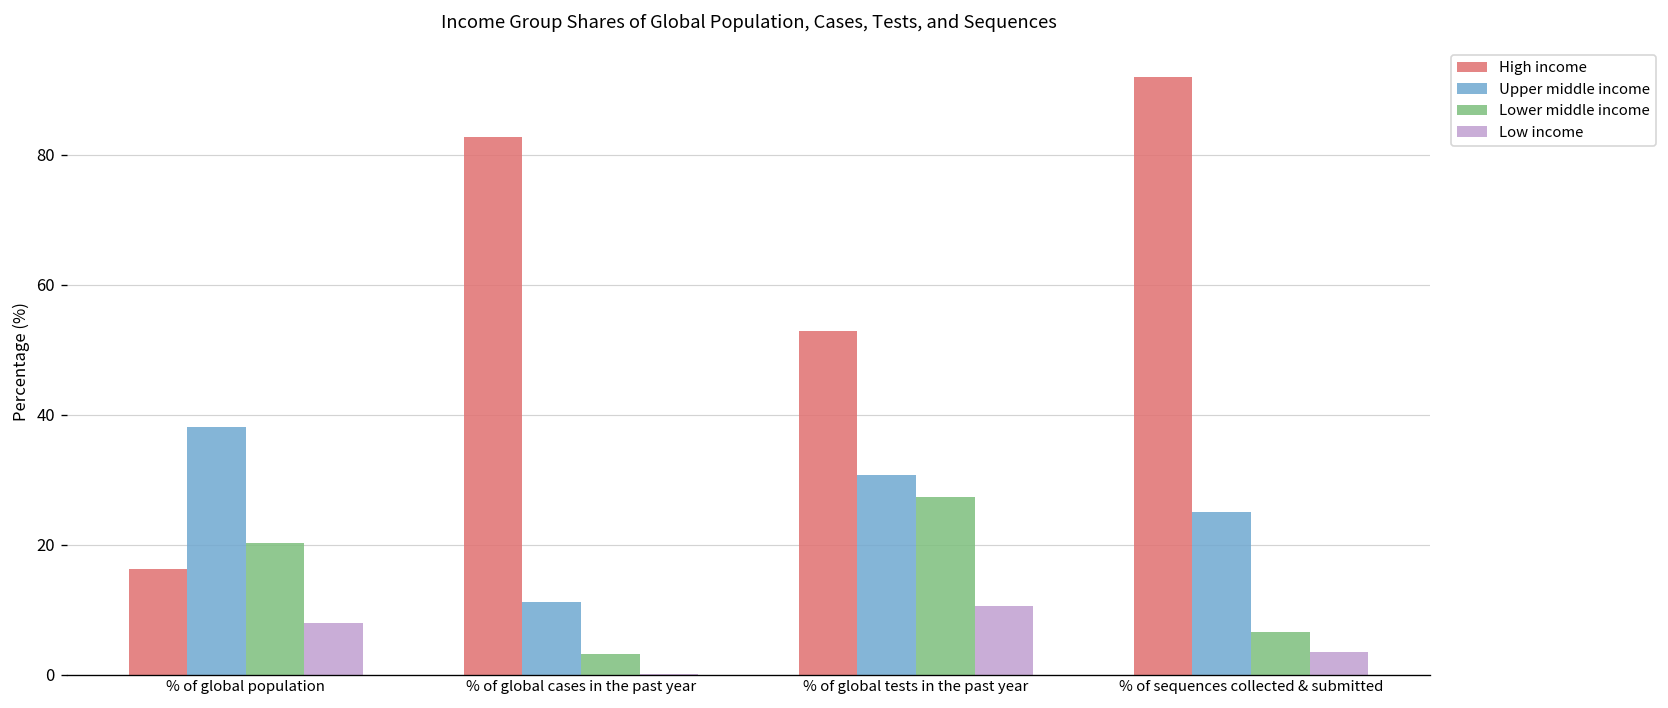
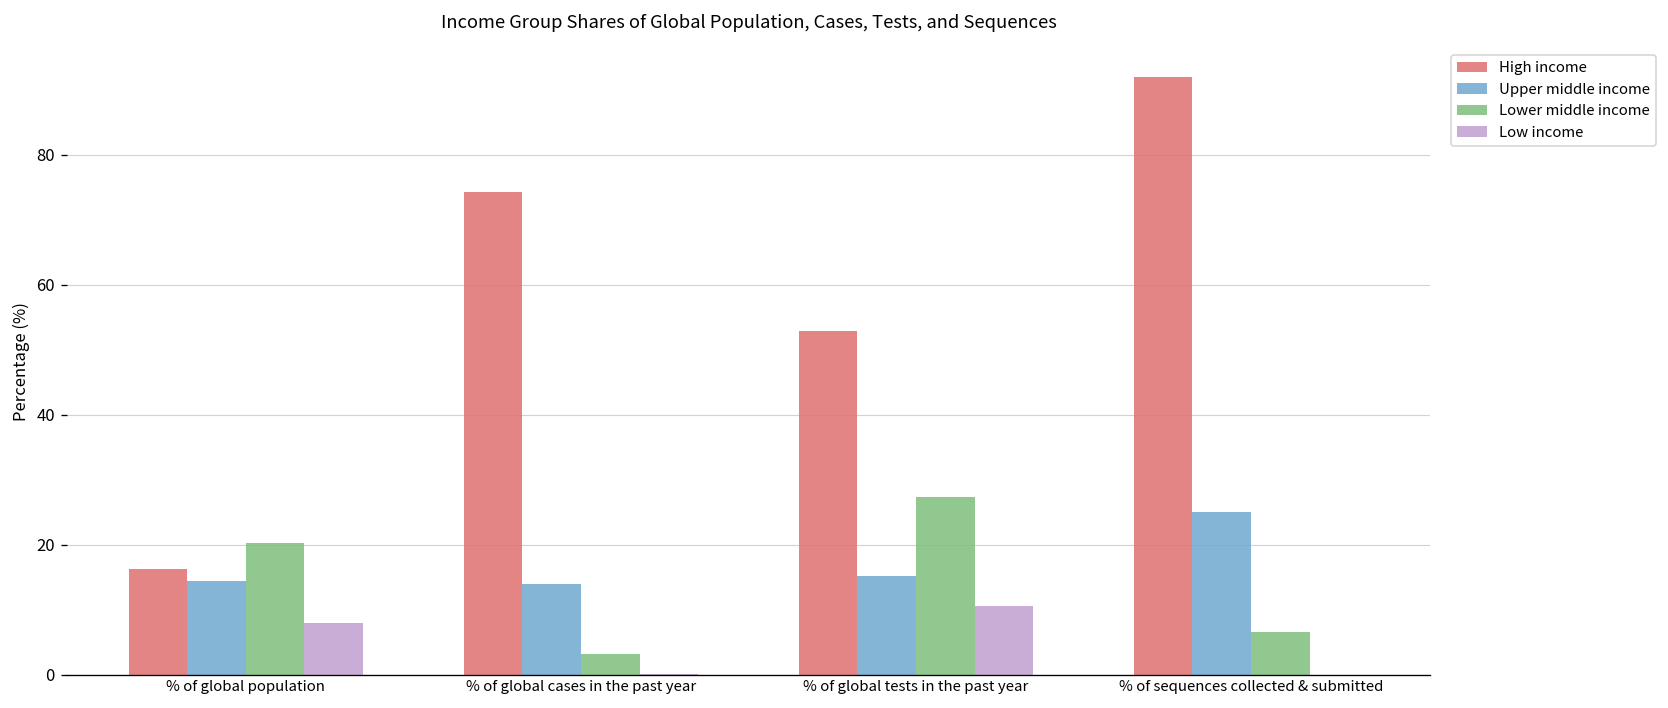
  {
    "High income": {
      "% of global population": 16,
-     "% of global cases in the past year": 83,
+     "% of global cases in the past year": 74,
      "% of global tests in the past year": 53,
      "% of sequences collected & submitted": 92
    },
    "Upper middle income": {
-     "% of global population": 38,
-     "% of global cases in the past year": 11,
-     "% of global tests in the past year": 31,
+     "% of global population": 14,
+     "% of global cases in the past year": 14,
+     "% of global tests in the past year": 15,
      "% of sequences collected & submitted": 25
    },
    "Lower middle income": {
      "% of global population": 20,
      "% of global cases in the past year": 3,
      "% of global tests in the past year": 27,
      "% of sequences collected & submitted": 7
    },
    "Low income": {
      "% of global population": 8,
      "% of global tests in the past year": 11,
-     "% of sequences collected & submitted": 3
+     "% of sequences collected & submitted": 0
    }
  }
